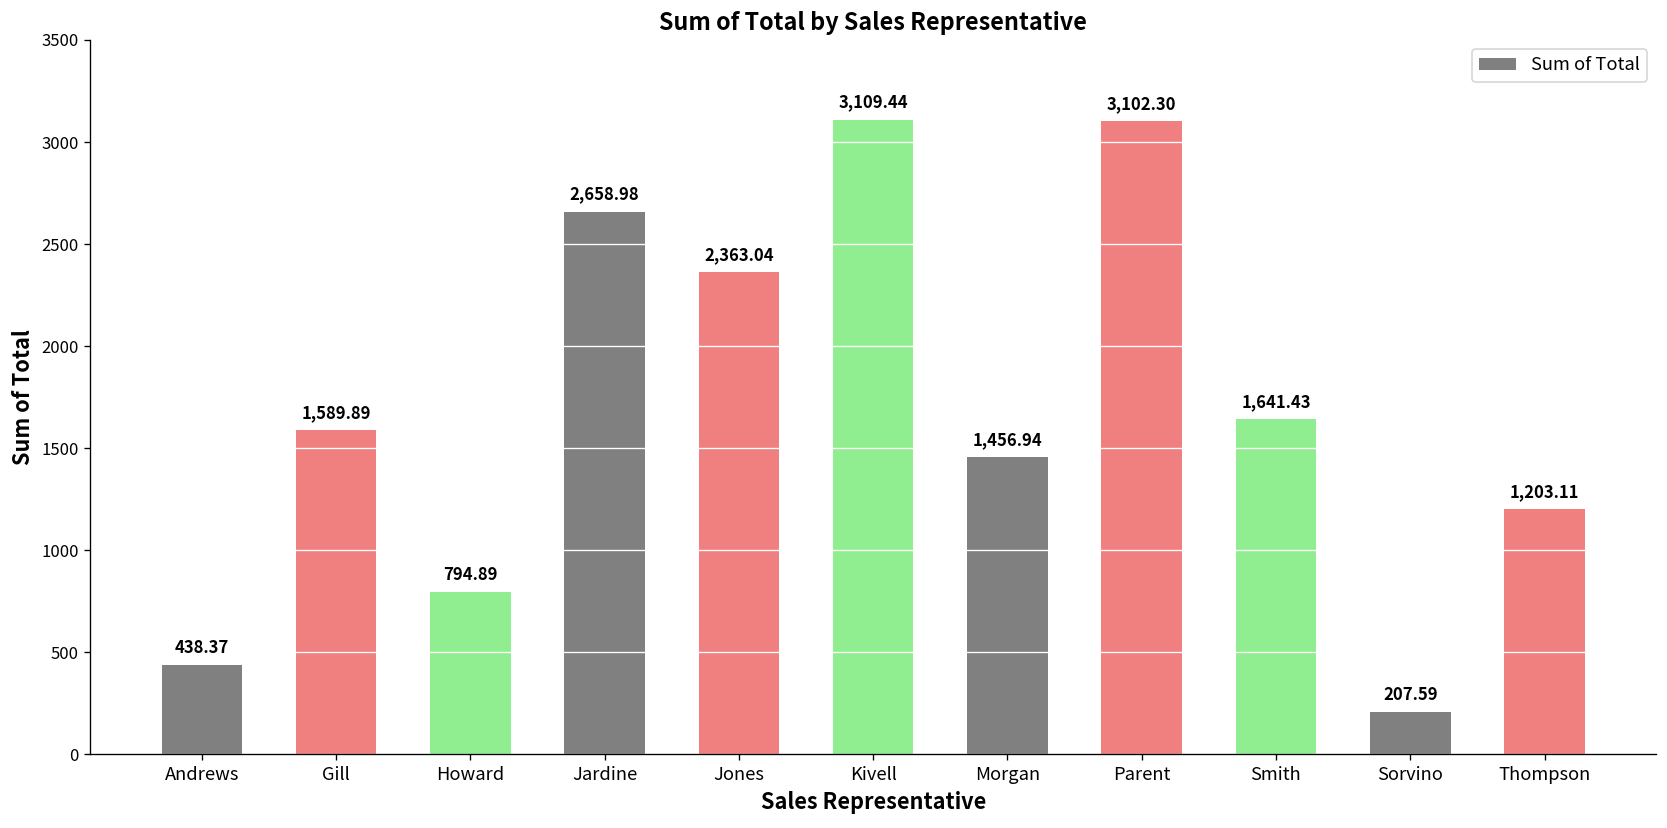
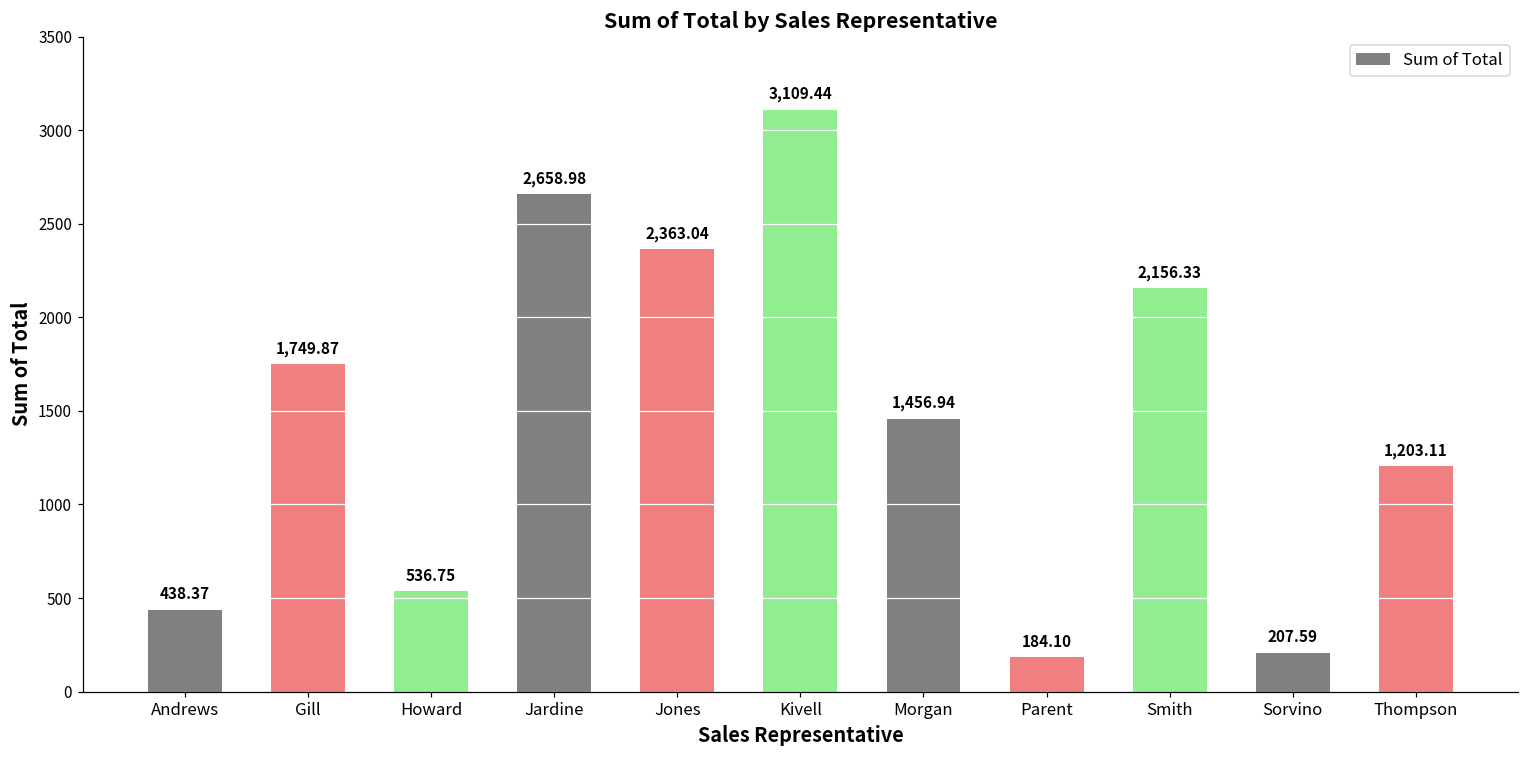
  {
    "Andrews": "438.37",
-   "Gill": "1,589.89",
-   "Howard": "794.89",
+   "Gill": "1,749.87",
+   "Howard": "536.75",
    "Jardine": "2,658.98",
    "Jones": "2,363.04",
    "Kivell": "3,109.44",
    "Morgan": "1,456.94",
-   "Parent": "3,102.30",
-   "Smith": "1,641.43",
+   "Parent": "184.10",
+   "Smith": "2,156.33",
    "Sorvino": "207.59",
    "Thompson": "1,203.11"
  }
